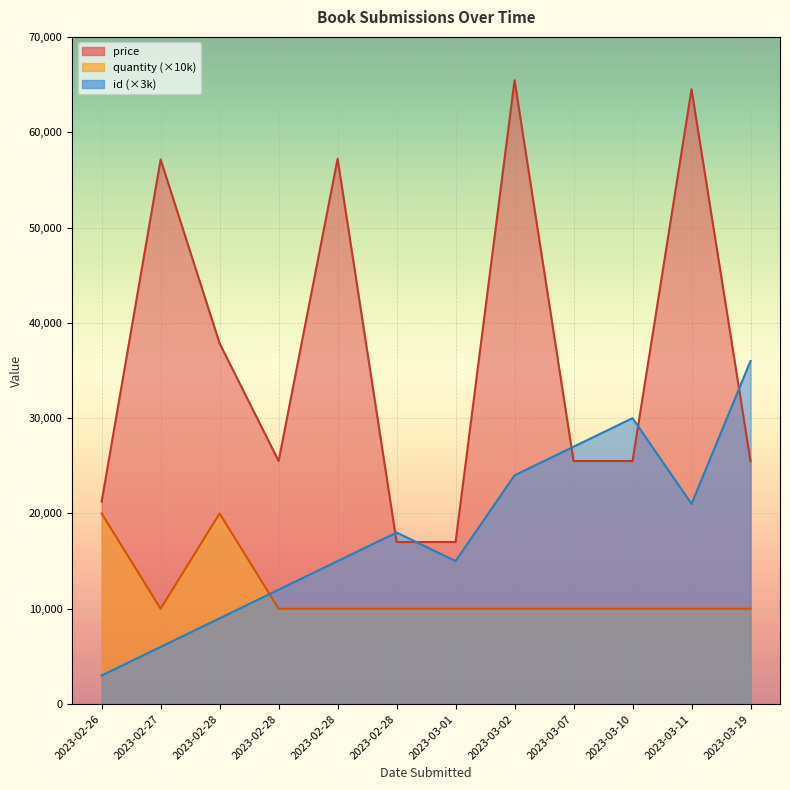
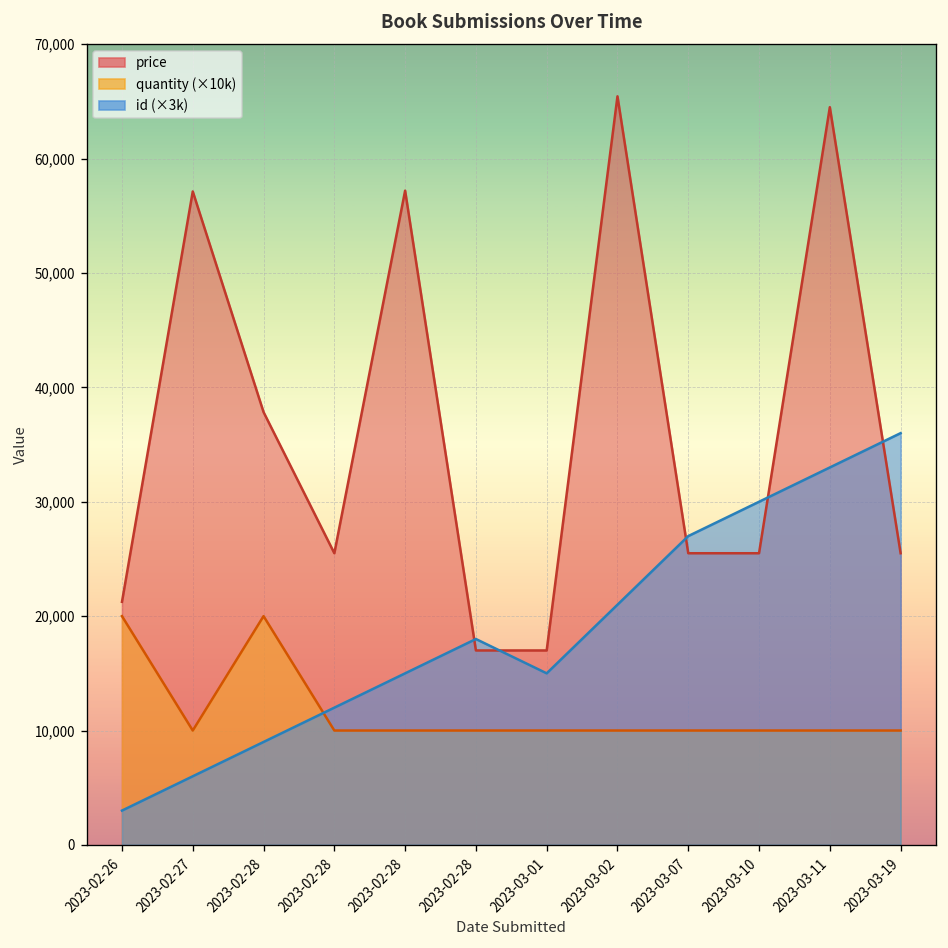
  {
    "price": {
      "2023-02-26": "21,000",
      "2023-02-27": "57,000",
      "2023-03-01": "17,000",
      "2023-03-02": "65,000",
      "2023-03-07": "26,000",
      "2023-03-10": "26,000",
      "2023-03-11": "65,000",
      "2023-03-19": "26,000"
    },
    "quantity (×10k)": {
      "2023-02-26": "20,000",
      "2023-02-27": "10,000",
      "2023-03-01": "10,000",
      "2023-03-02": "10,000",
      "2023-03-07": "10,000",
      "2023-03-10": "10,000",
      "2023-03-11": "10,000",
      "2023-03-19": "10,000"
    },
    "id (×3k)": {
      "2023-02-26": "3,000",
      "2023-02-27": "6,000",
      "2023-03-01": "15,000",
-     "2023-03-02": "24,000",
+     "2023-03-02": "21,000",
      "2023-03-07": "27,000",
      "2023-03-10": "30,000",
-     "2023-03-11": "21,000",
+     "2023-03-11": "33,000",
      "2023-03-19": "36,000"
    }
  }
